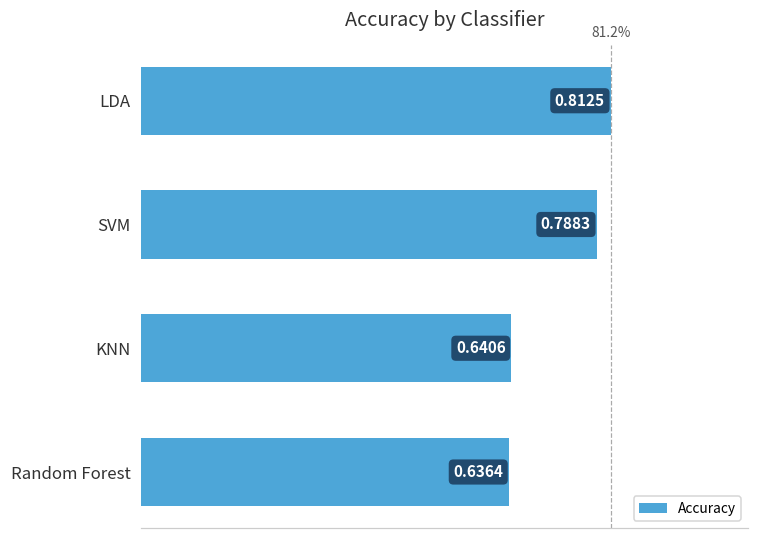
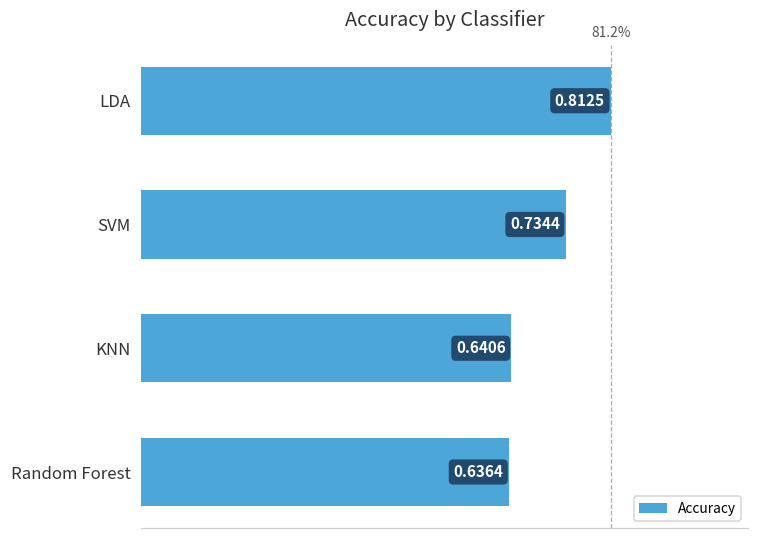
  {
-   "SVM": 0.7883
+   "SVM": 0.7344
  }
